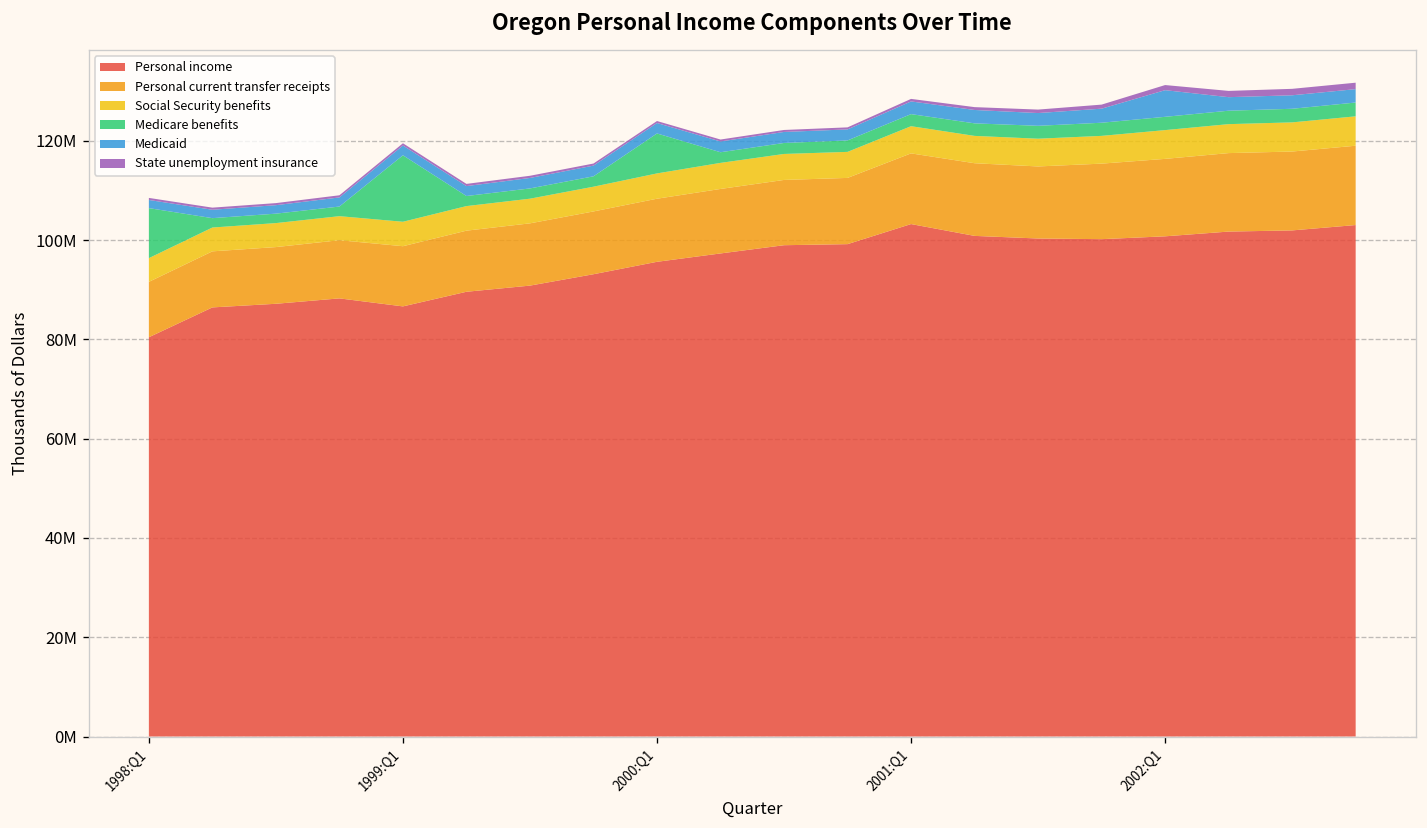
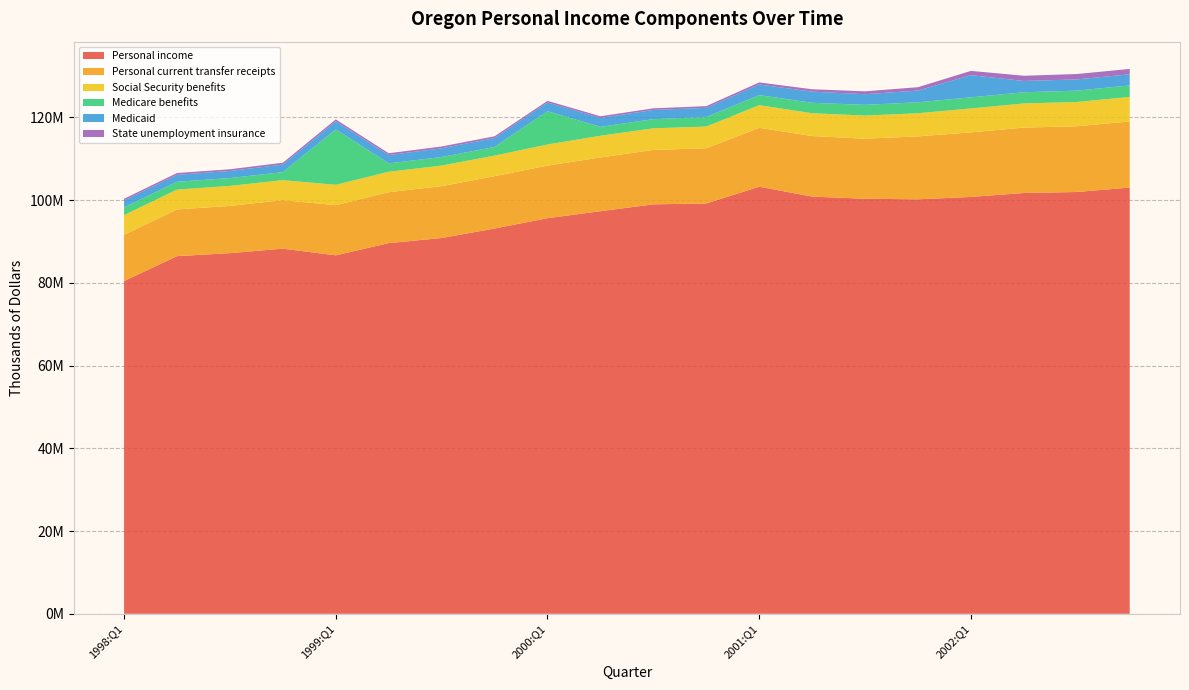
  {
    "Personal income": {
      "1998:Q1": 80000000,
      "1999:Q1": 87000000,
      "2000:Q1": 96000000,
      "2001:Q1": 103000000,
      "2002:Q1": 101000000
    },
    "Medicare benefits": {
-     "1998:Q1": 10000000,
+     "1998:Q1": 2000000,
      "1999:Q1": 13000000,
      "2000:Q1": 8000000,
      "2001:Q1": 2000000,
      "2002:Q1": 3000000
    },
    "Medicaid": {
      "2002:Q1": 5000000
    },
    "State unemployment insurance": {
      "2002:Q1": 1000000
    }
  }
